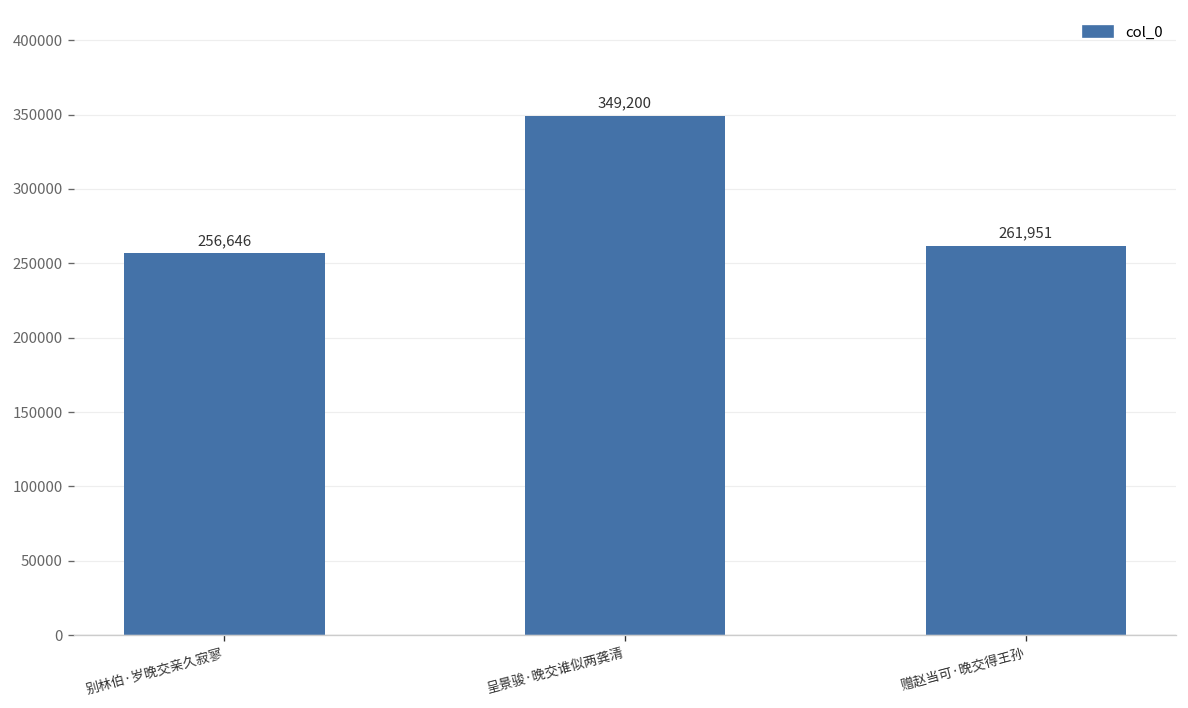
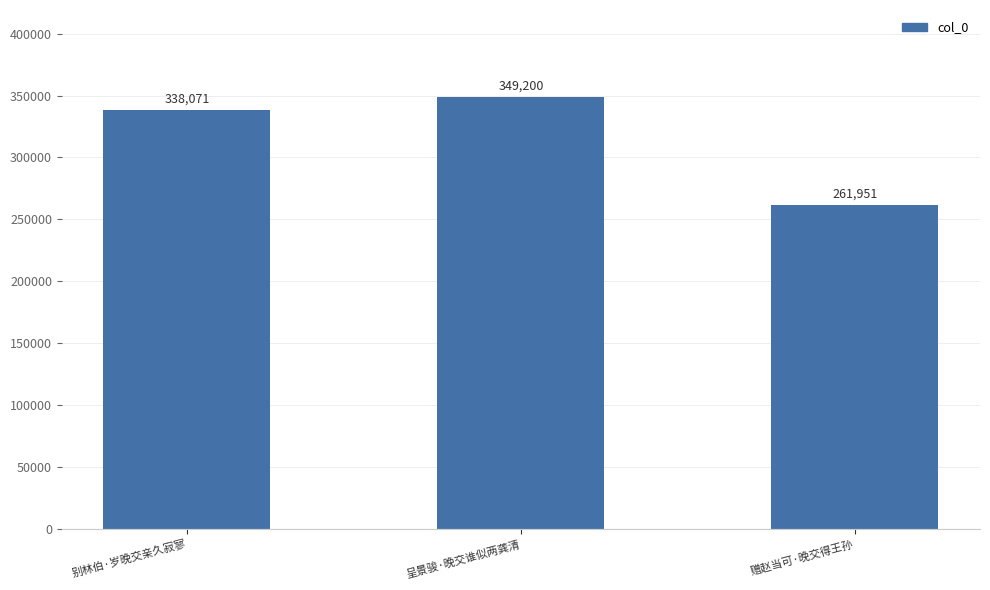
  {
-   "别林伯·岁晚交亲久寂寥": "256,646",
+   "别林伯·岁晚交亲久寂寥": "338,071",
    "呈景骏·晚交谁似两龚清": "349,200",
    "赠赵当可·晚交得王孙": "261,951"
  }
